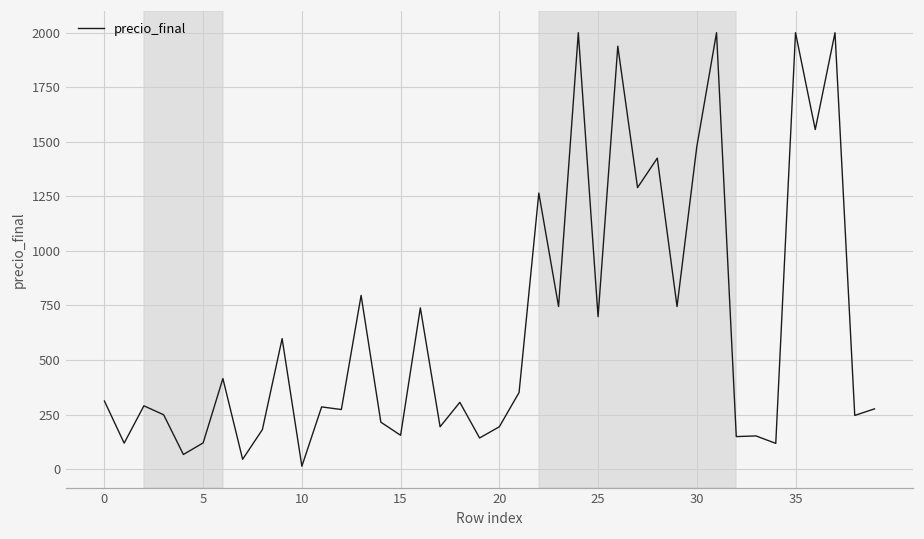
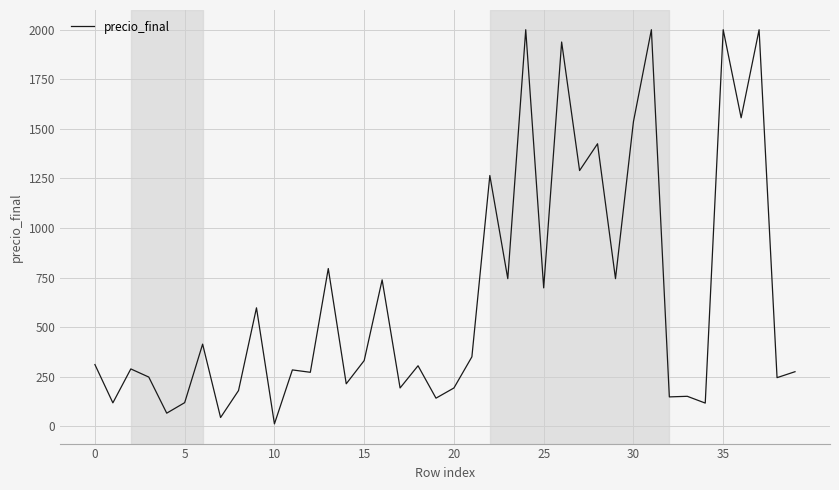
  {
    "0": 310,
    "5": 120,
    "10": 10,
-   "15": 160,
+   "15": 330,
    "20": 190,
    "25": 700,
-   "30": 1480,
+   "30": 1540,
    "35": 2000
  }
